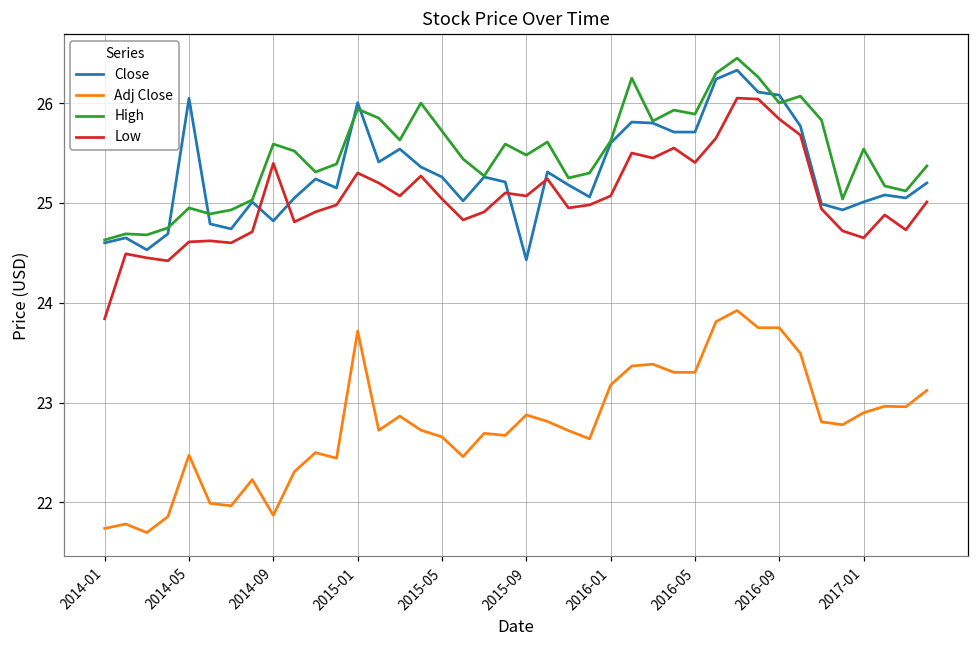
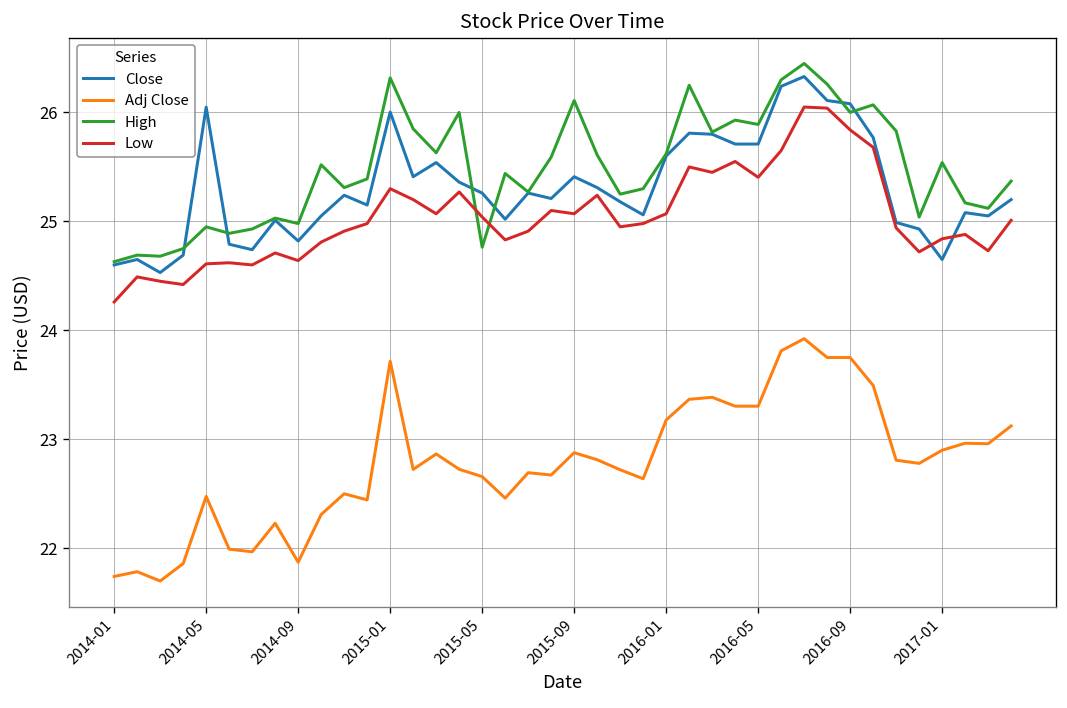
  {
    "Close": {
      "2014-01": 24.6,
      "2014-05": 26.0,
      "2014-09": 24.8,
      "2015-01": 26.0,
      "2015-05": 25.3,
-     "2015-09": 24.4,
+     "2015-09": 25.4,
      "2016-05": 25.7,
      "2016-09": 26.1,
-     "2017-01": 25.0
+     "2017-01": 24.7
    },
    "Adj Close": {
      "2014-01": 21.7,
      "2014-05": 22.5,
      "2014-09": 21.9,
      "2015-01": 23.7,
      "2015-05": 22.7,
      "2015-09": 22.9,
      "2016-01": 23.2,
      "2016-05": 23.3,
      "2016-09": 23.7,
      "2017-01": 22.9
    },
    "High": {
      "2014-01": 24.6,
      "2014-05": 25.0,
-     "2014-09": 25.6,
-     "2015-01": 25.9,
-     "2015-05": 25.7,
-     "2015-09": 25.5,
+     "2014-09": 25.0,
+     "2015-01": 26.3,
+     "2015-05": 24.8,
+     "2015-09": 26.1,
      "2016-05": 25.9,
      "2016-09": 26.0,
      "2017-01": 25.5
    },
    "Low": {
-     "2014-01": 23.8,
+     "2014-01": 24.3,
      "2014-05": 24.6,
-     "2014-09": 25.4,
+     "2014-09": 24.6,
      "2015-01": 25.3,
      "2015-05": 25.0,
      "2015-09": 25.1,
      "2016-01": 25.1,
      "2016-05": 25.4,
      "2016-09": 25.8,
-     "2017-01": 24.7
+     "2017-01": 24.8
    }
  }
